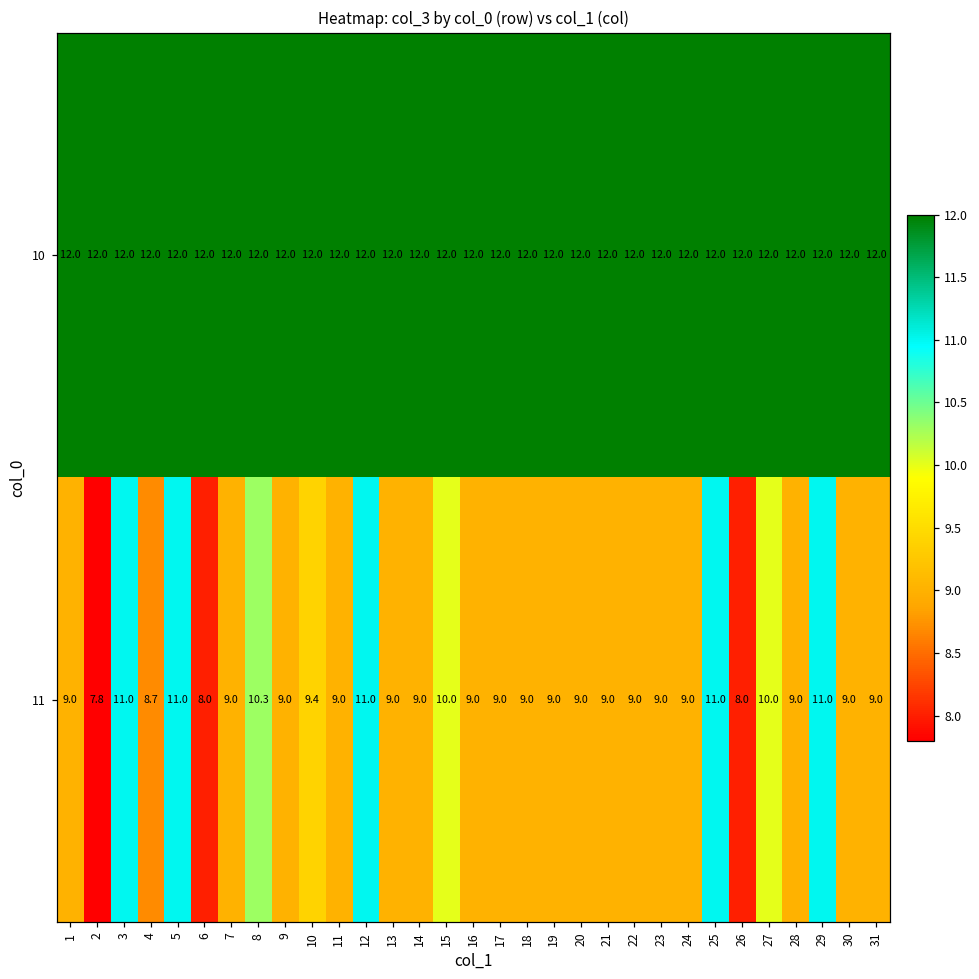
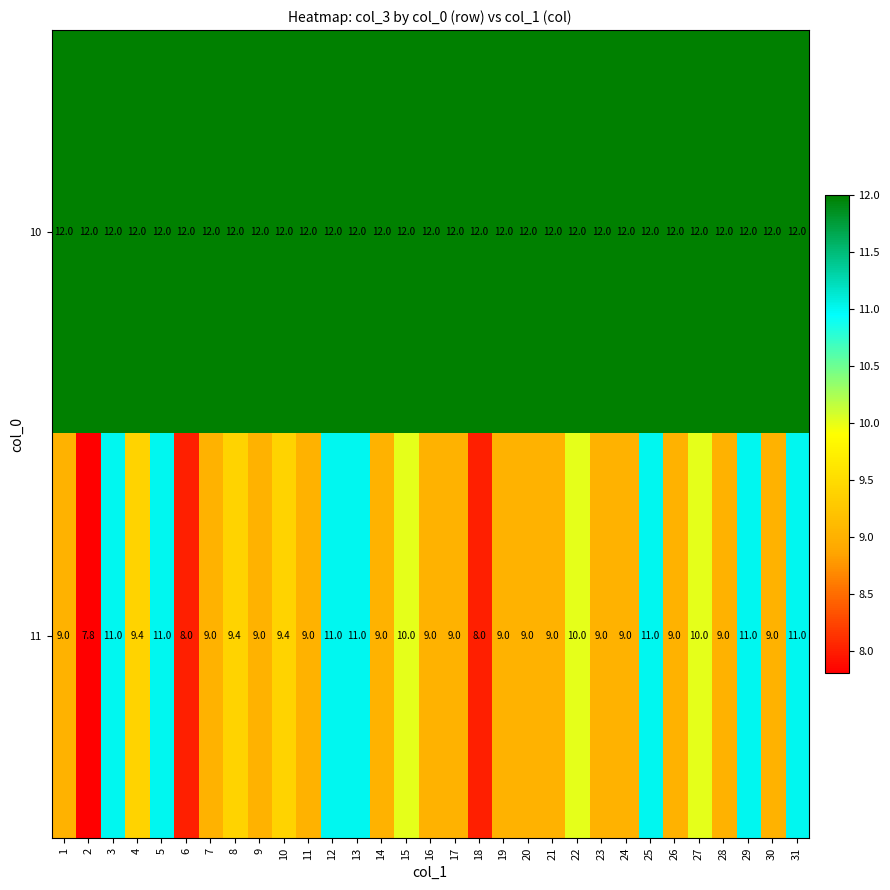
  {
    "10": {
      "1": 12.0,
      "2": 12.0,
      "3": 12.0,
      "4": 12.0,
      "5": 12.0,
      "6": 12.0,
      "7": 12.0,
      "8": 12.0,
      "9": 12.0,
      "10": 12.0,
      "11": 12.0,
      "12": 12.0,
      "13": 12.0,
      "14": 12.0,
      "15": 12.0,
      "16": 12.0,
      "17": 12.0,
      "18": 12.0,
      "19": 12.0,
      "20": 12.0,
      "21": 12.0,
      "22": 12.0,
      "23": 12.0,
      "24": 12.0,
      "25": 12.0,
      "26": 12.0,
      "27": 12.0,
      "28": 12.0,
      "29": 12.0,
      "30": 12.0,
      "31": 12.0
    },
    "11": {
      "1": 9.0,
      "2": 7.8,
      "3": 11.0,
-     "4": 8.7,
+     "4": 9.4,
      "5": 11.0,
      "6": 8.0,
      "7": 9.0,
-     "8": 10.3,
+     "8": 9.4,
      "9": 9.0,
      "10": 9.4,
      "11": 9.0,
      "12": 11.0,
-     "13": 9.0,
+     "13": 11.0,
      "14": 9.0,
      "15": 10.0,
      "16": 9.0,
      "17": 9.0,
-     "18": 9.0,
+     "18": 8.0,
      "19": 9.0,
      "20": 9.0,
      "21": 9.0,
-     "22": 9.0,
+     "22": 10.0,
      "23": 9.0,
      "24": 9.0,
      "25": 11.0,
-     "26": 8.0,
+     "26": 9.0,
      "27": 10.0,
      "28": 9.0,
      "29": 11.0,
      "30": 9.0,
-     "31": 9.0
+     "31": 11.0
    }
  }
